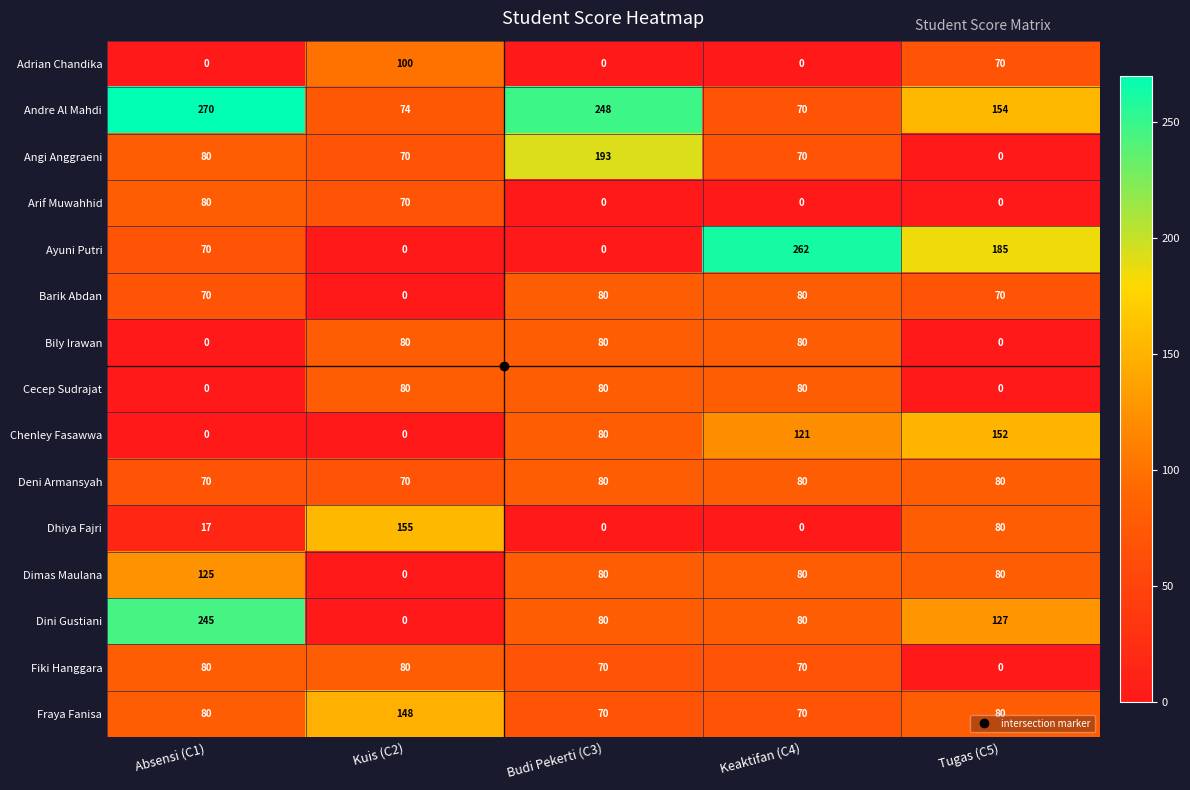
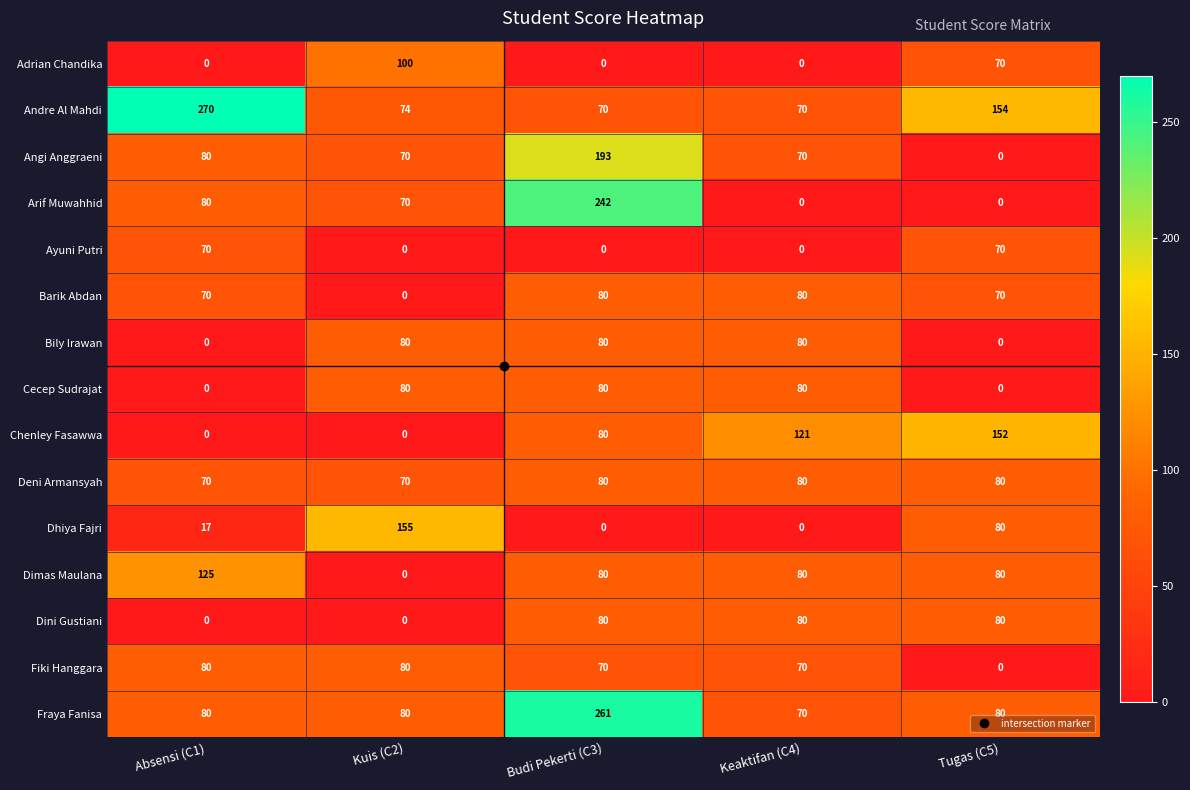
  {
    "Adrian Chandika": {
      "Absensi (C1)": 0,
      "Kuis (C2)": 100,
      "Budi Pekerti (C3)": 0,
      "Keaktifan (C4)": 0,
      "Tugas (C5)": 70
    },
    "Andre Al Mahdi": {
      "Absensi (C1)": 270,
      "Kuis (C2)": 74,
-     "Budi Pekerti (C3)": 248,
+     "Budi Pekerti (C3)": 70,
      "Keaktifan (C4)": 70,
      "Tugas (C5)": 154
    },
    "Angi Anggraeni": {
      "Absensi (C1)": 80,
      "Kuis (C2)": 70,
      "Budi Pekerti (C3)": 193,
      "Keaktifan (C4)": 70,
      "Tugas (C5)": 0
    },
    "Arif Muwahhid": {
      "Absensi (C1)": 80,
      "Kuis (C2)": 70,
-     "Budi Pekerti (C3)": 0,
+     "Budi Pekerti (C3)": 242,
      "Keaktifan (C4)": 0,
      "Tugas (C5)": 0
    },
    "Ayuni Putri": {
      "Absensi (C1)": 70,
      "Kuis (C2)": 0,
      "Budi Pekerti (C3)": 0,
-     "Keaktifan (C4)": 262,
-     "Tugas (C5)": 185
+     "Keaktifan (C4)": 0,
+     "Tugas (C5)": 70
    },
    "Barik Abdan": {
      "Absensi (C1)": 70,
      "Kuis (C2)": 0,
      "Budi Pekerti (C3)": 80,
      "Keaktifan (C4)": 80,
      "Tugas (C5)": 70
    },
    "Bily Irawan": {
      "Absensi (C1)": 0,
      "Kuis (C2)": 80,
      "Budi Pekerti (C3)": 80,
      "Keaktifan (C4)": 80,
      "Tugas (C5)": 0
    },
    "Cecep Sudrajat": {
      "Absensi (C1)": 0,
      "Kuis (C2)": 80,
      "Budi Pekerti (C3)": 80,
      "Keaktifan (C4)": 80,
      "Tugas (C5)": 0
    },
    "Chenley Fasawwa": {
      "Absensi (C1)": 0,
      "Kuis (C2)": 0,
      "Budi Pekerti (C3)": 80,
      "Keaktifan (C4)": 121,
      "Tugas (C5)": 152
    },
    "Deni Armansyah": {
      "Absensi (C1)": 70,
      "Kuis (C2)": 70,
      "Budi Pekerti (C3)": 80,
      "Keaktifan (C4)": 80,
      "Tugas (C5)": 80
    },
    "Dhiya Fajri": {
      "Absensi (C1)": 17,
      "Kuis (C2)": 155,
      "Budi Pekerti (C3)": 0,
      "Keaktifan (C4)": 0,
      "Tugas (C5)": 80
    },
    "Dimas Maulana": {
      "Absensi (C1)": 125,
      "Kuis (C2)": 0,
      "Budi Pekerti (C3)": 80,
      "Keaktifan (C4)": 80,
      "Tugas (C5)": 80
    },
    "Dini Gustiani": {
-     "Absensi (C1)": 245,
+     "Absensi (C1)": 0,
      "Kuis (C2)": 0,
      "Budi Pekerti (C3)": 80,
      "Keaktifan (C4)": 80,
-     "Tugas (C5)": 127
+     "Tugas (C5)": 80
    },
    "Fiki Hanggara": {
      "Absensi (C1)": 80,
      "Kuis (C2)": 80,
      "Budi Pekerti (C3)": 70,
      "Keaktifan (C4)": 70,
      "Tugas (C5)": 0
    },
    "Fraya Fanisa": {
      "Absensi (C1)": 80,
-     "Kuis (C2)": 148,
-     "Budi Pekerti (C3)": 70,
+     "Kuis (C2)": 80,
+     "Budi Pekerti (C3)": 261,
      "Keaktifan (C4)": 70
    }
  }
